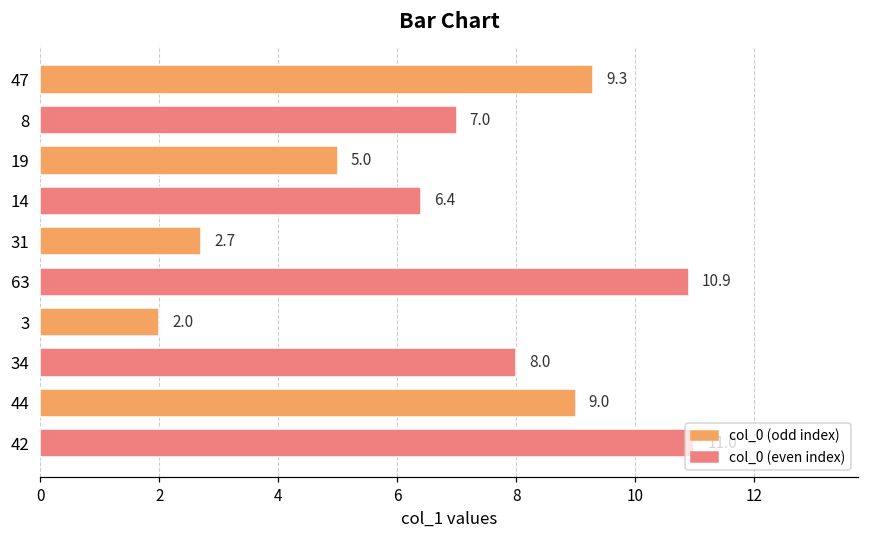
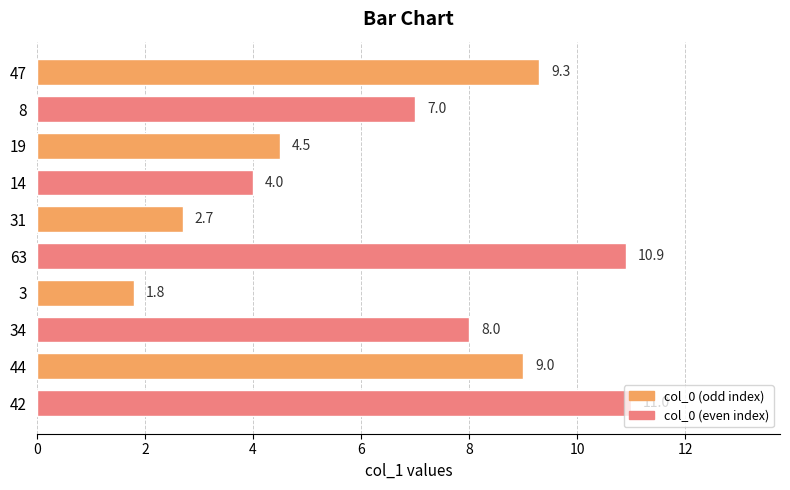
  {
    "47": 9.3,
    "8": 7.0,
-   "19": 5.0,
-   "14": 6.4,
+   "19": 4.5,
+   "14": 4.0,
    "31": 2.7,
    "63": 10.9,
-   "3": 2.0,
+   "3": 1.8,
    "34": 8.0,
    "44": 9.0
  }
